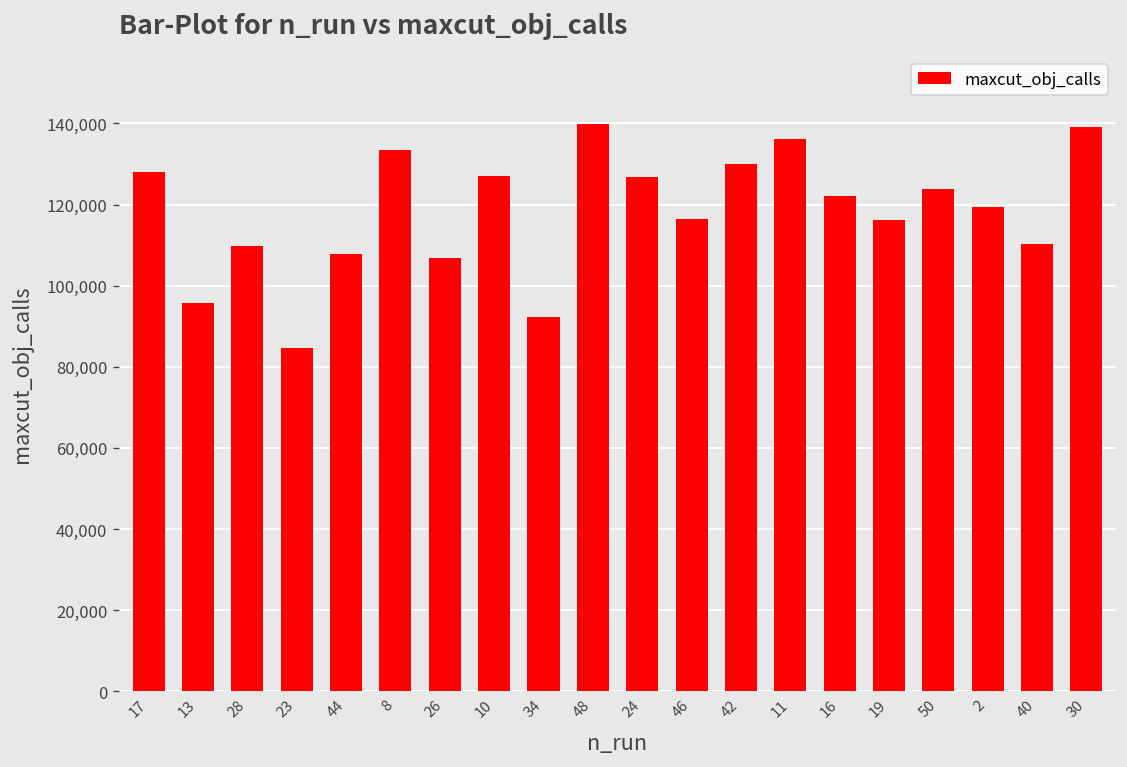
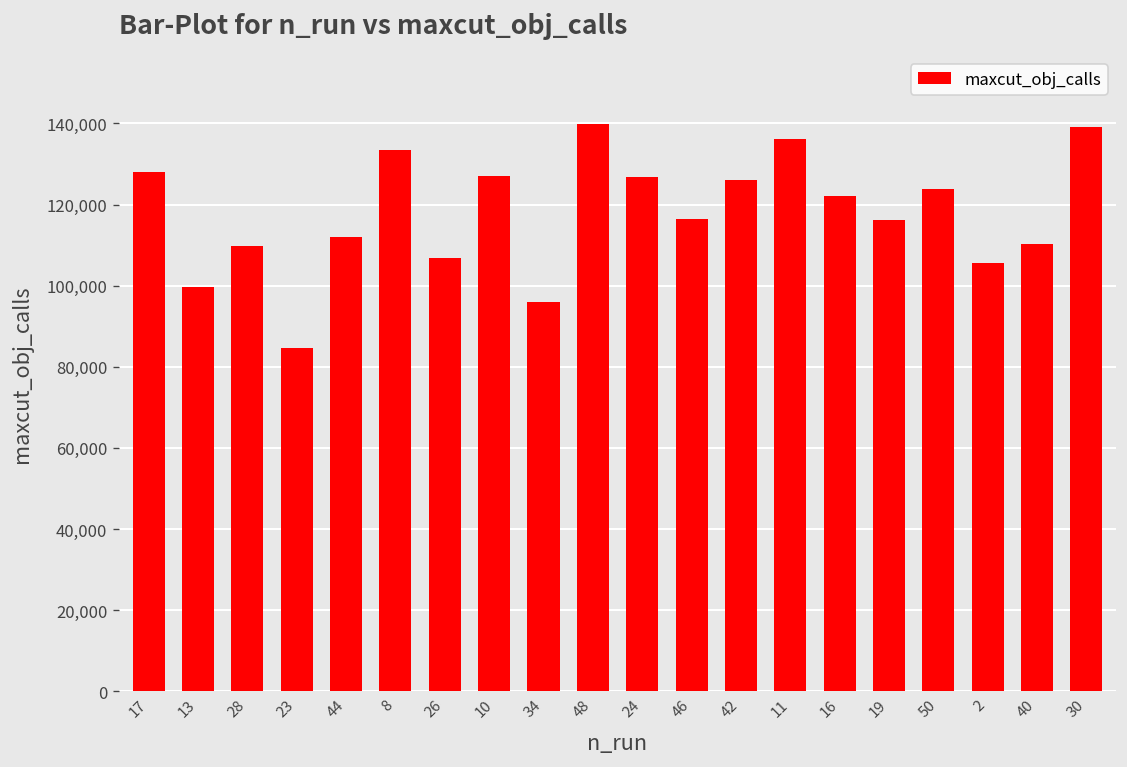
  {
    "17": "128,000",
-   "13": "96,000",
+   "13": "100,000",
    "28": "110,000",
    "23": "85,000",
-   "44": "108,000",
+   "44": "112,000",
    "8": "133,000",
    "26": "107,000",
    "10": "127,000",
-   "34": "92,000",
+   "34": "96,000",
    "48": "140,000",
    "24": "127,000",
    "46": "116,000",
-   "42": "130,000",
+   "42": "126,000",
    "11": "136,000",
    "16": "122,000",
    "19": "116,000",
    "50": "124,000",
-   "2": "119,000",
+   "2": "106,000",
    "40": "110,000",
    "30": "139,000"
  }
